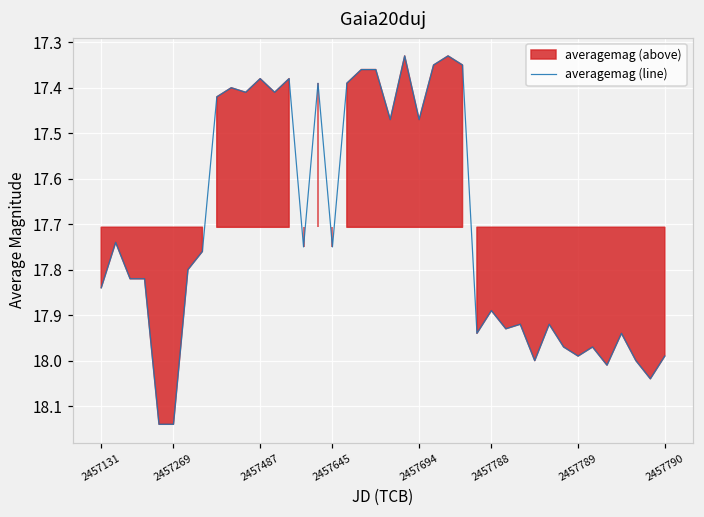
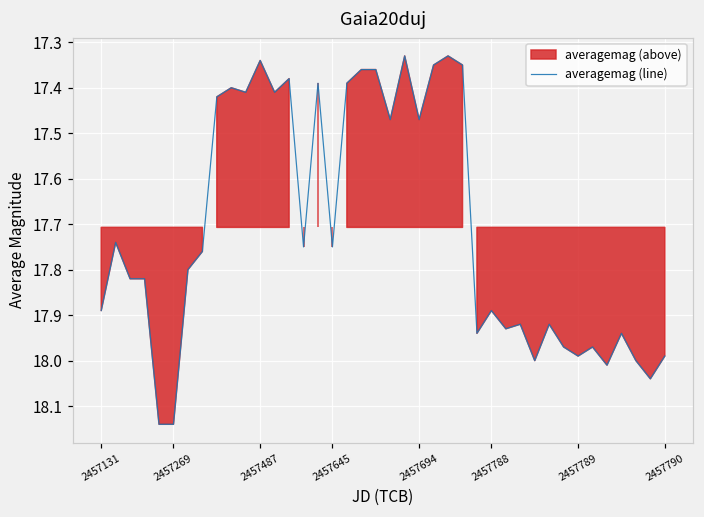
  {
-   "2457131": 17.84,
+   "2457131": 17.89,
    "2457269": 18.14,
-   "2457487": 17.38,
+   "2457487": 17.34,
    "2457645": 17.75,
    "2457694": 17.47,
    "2457788": 17.89,
    "2457789": 17.99,
    "2457790": 17.99
  }
